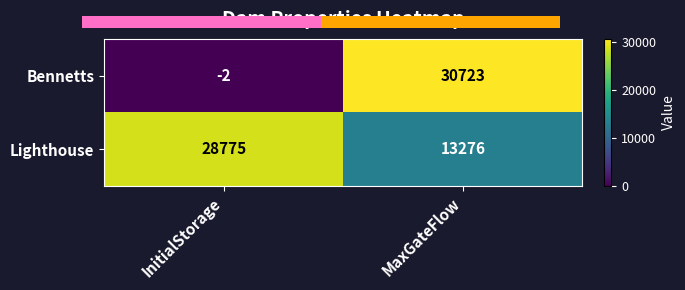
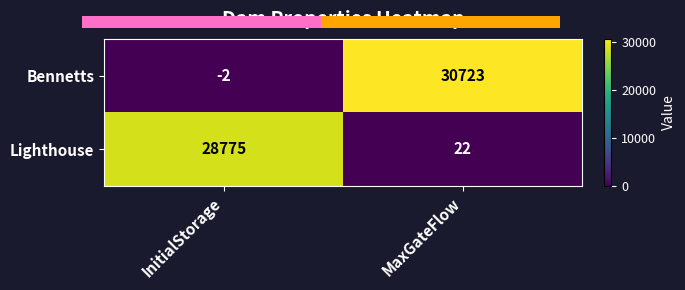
  {
    "Dam Properties Heatmap": {
      "Bennetts": {
        "InitialStorage": -2,
        "MaxGateFlow": 30723
      },
      "Lighthouse": {
        "InitialStorage": 28775,
-       "MaxGateFlow": 13276
+       "MaxGateFlow": 22
      }
    }
  }
